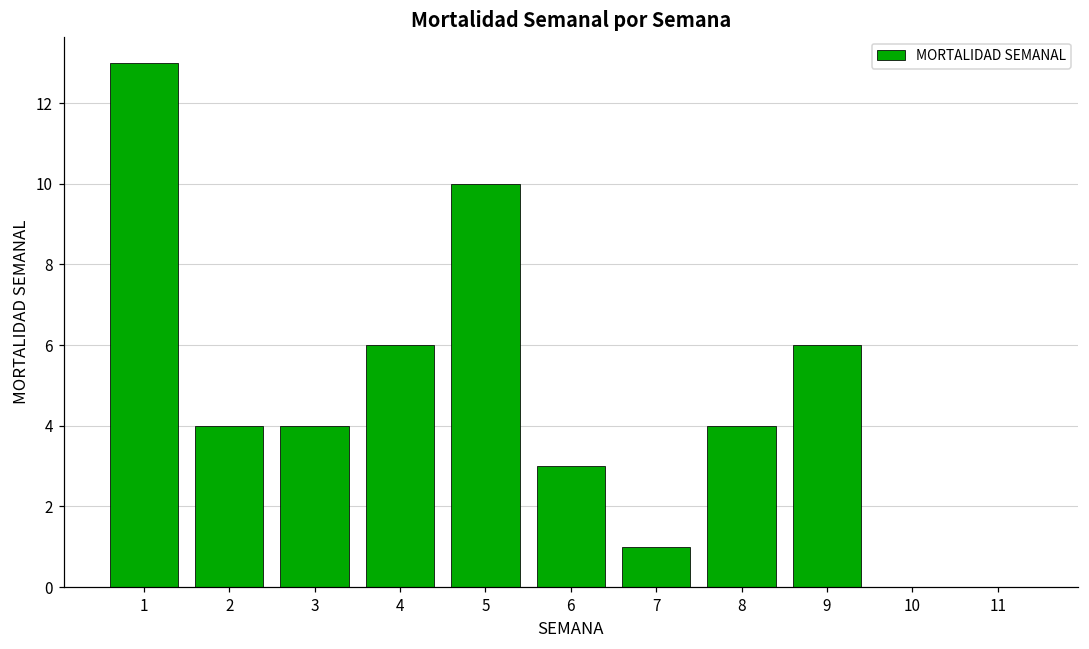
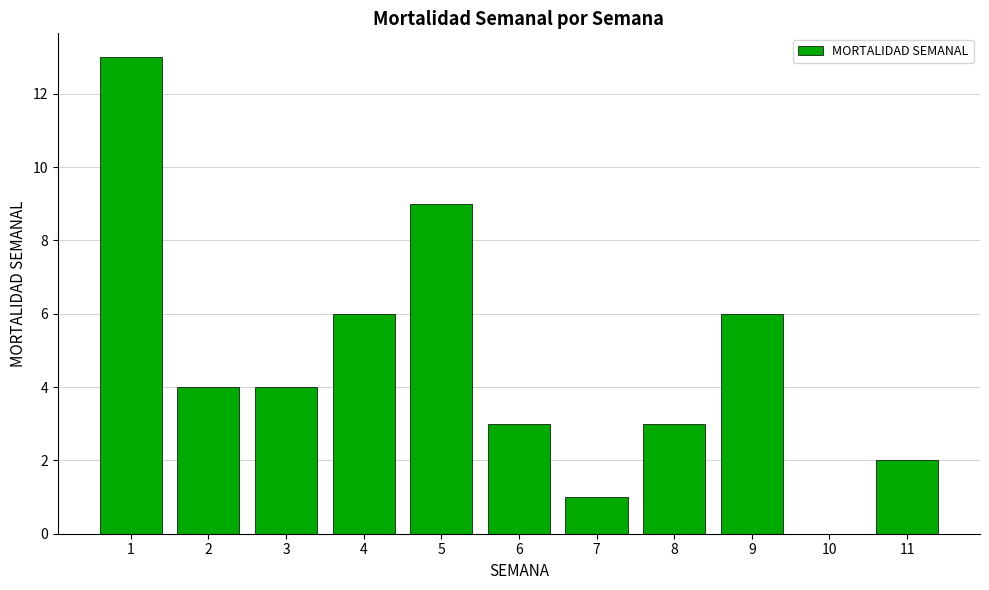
  {
    "1": 13,
    "2": 4,
    "3": 4,
    "4": 6,
-   "5": 10,
+   "5": 9,
    "6": 3,
    "7": 1,
-   "8": 4,
+   "8": 3,
    "9": 6,
    "10": 0,
-   "11": 0
+   "11": 2
  }
